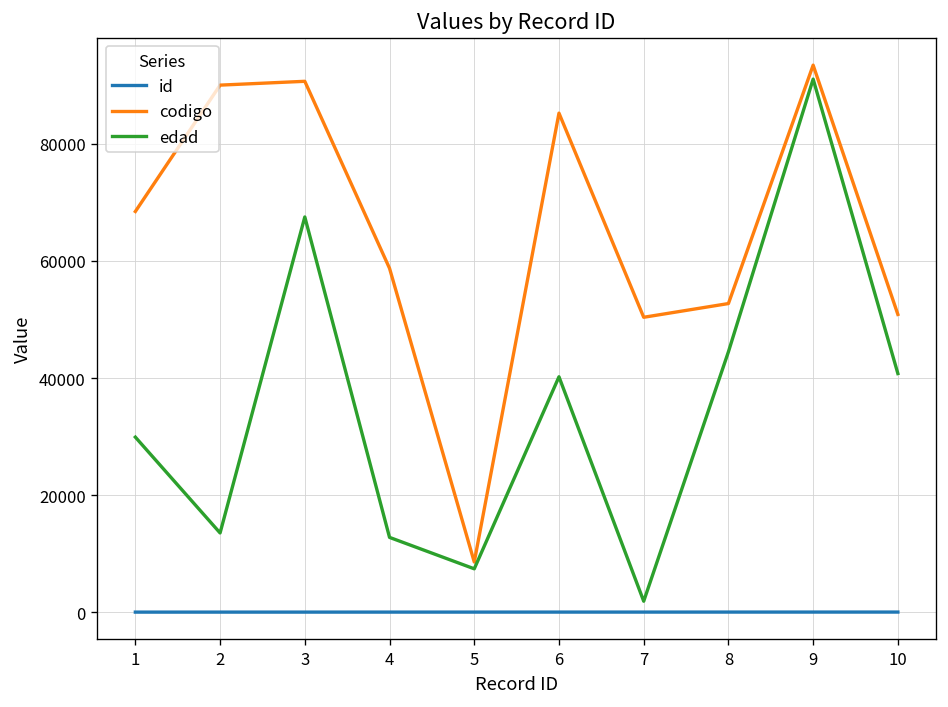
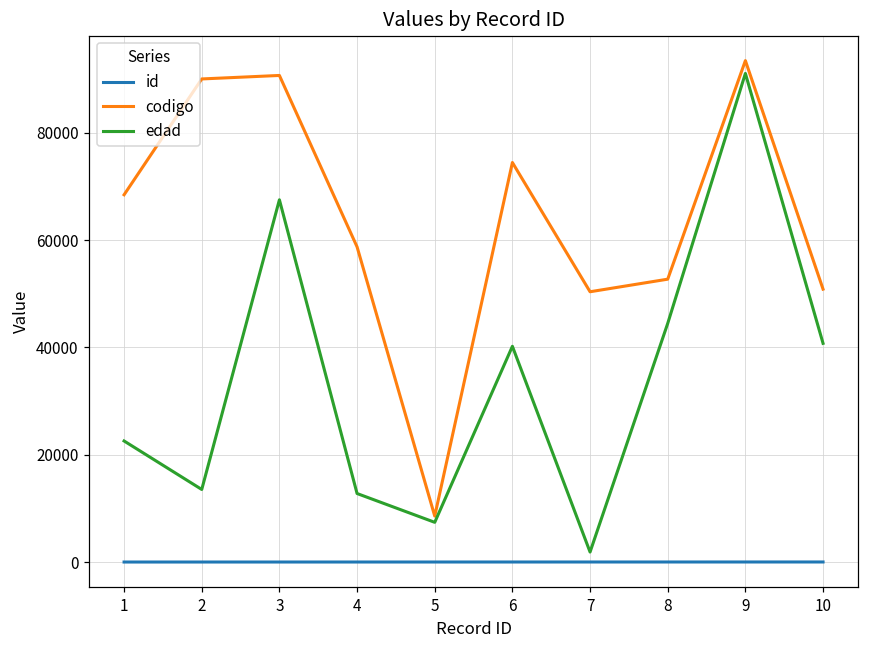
  {
    "id": {
      "1": 0,
      "2": 0,
      "3": 0,
      "4": 0,
      "5": 0,
      "6": 0,
      "7": 0,
      "8": 0,
      "9": 0,
      "10": 0
    },
    "codigo": {
      "1": 68000,
      "2": 90000,
      "3": 91000,
      "4": 59000,
      "5": 9000,
-     "6": 85000,
+     "6": 74000,
      "7": 50000,
      "8": 53000,
      "9": 93000,
      "10": 51000
    },
    "edad": {
-     "1": 30000,
+     "1": 23000,
      "2": 14000,
      "3": 68000,
      "4": 13000,
      "5": 7000,
      "6": 40000,
      "7": 2000,
      "8": 44000,
      "9": 91000,
      "10": 41000
    }
  }
